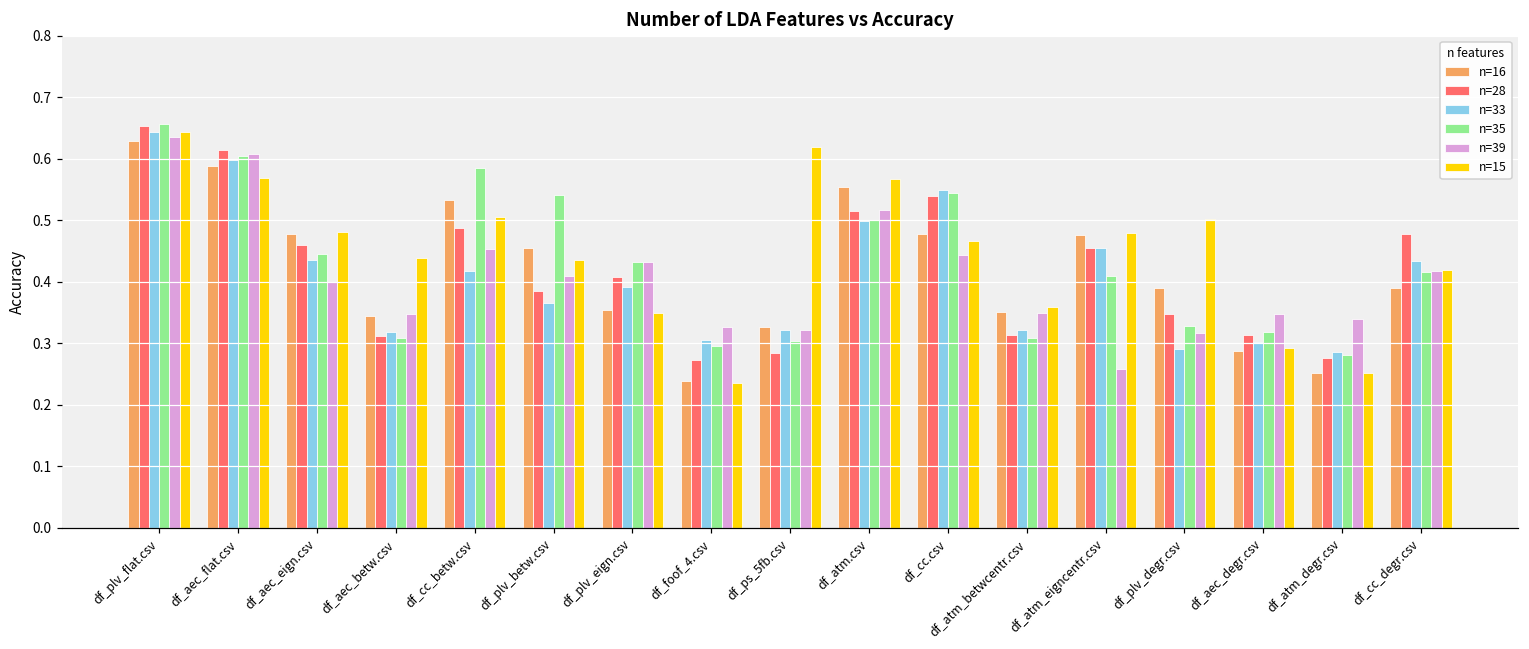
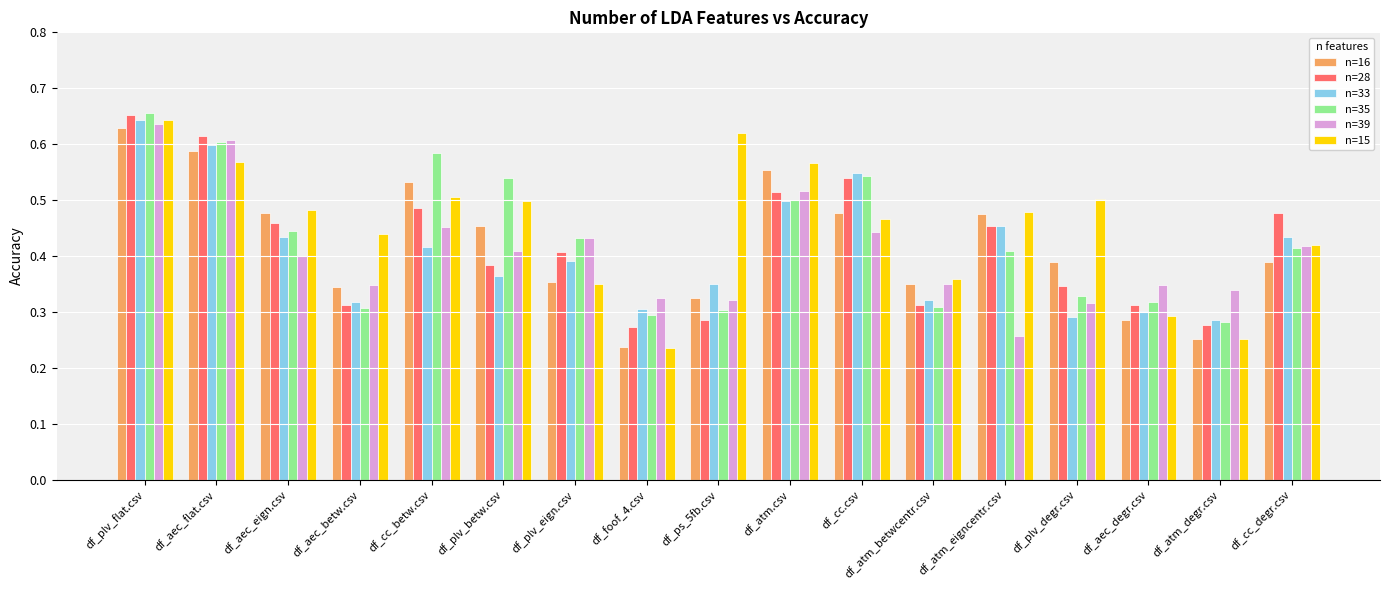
  {
    "n=33": {
      "df_plv_flat.csv": 0.64,
      "df_aec_flat.csv": 0.60,
      "df_aec_eign.csv": 0.43,
      "df_aec_betw.csv": 0.32,
      "df_cc_betw.csv": 0.42,
      "df_plv_betw.csv": 0.36,
      "df_plv_eign.csv": 0.39,
      "df_foof_4.csv": 0.31,
-     "df_ps_5fb.csv": 0.32,
+     "df_ps_5fb.csv": 0.35,
      "df_atm.csv": 0.50,
      "df_cc.csv": 0.55,
      "df_atm_betwcentr.csv": 0.32,
      "df_atm_eigncentr.csv": 0.45,
      "df_plv_degr.csv": 0.29,
      "df_aec_degr.csv": 0.30,
      "df_atm_degr.csv": 0.29,
      "df_cc_degr.csv": 0.43
    },
    "n=35": {
      "df_plv_flat.csv": 0.66,
      "df_aec_flat.csv": 0.60,
      "df_aec_eign.csv": 0.45,
      "df_aec_betw.csv": 0.31,
      "df_cc_betw.csv": 0.58,
      "df_plv_betw.csv": 0.54,
      "df_plv_eign.csv": 0.43,
      "df_foof_4.csv": 0.30,
      "df_ps_5fb.csv": 0.30,
      "df_atm.csv": 0.50,
      "df_cc.csv": 0.54,
      "df_atm_betwcentr.csv": 0.31,
      "df_atm_eigncentr.csv": 0.41,
      "df_plv_degr.csv": 0.33,
      "df_aec_degr.csv": 0.32,
      "df_atm_degr.csv": 0.28,
      "df_cc_degr.csv": 0.42
    },
    "n=39": {
      "df_plv_flat.csv": 0.64,
      "df_aec_flat.csv": 0.61,
      "df_aec_eign.csv": 0.40,
      "df_aec_betw.csv": 0.35,
      "df_cc_betw.csv": 0.45,
      "df_plv_betw.csv": 0.41,
      "df_plv_eign.csv": 0.43,
      "df_foof_4.csv": 0.33,
      "df_ps_5fb.csv": 0.32,
      "df_atm.csv": 0.52,
      "df_cc.csv": 0.44,
      "df_atm_betwcentr.csv": 0.35,
      "df_atm_eigncentr.csv": 0.26,
      "df_plv_degr.csv": 0.32,
      "df_aec_degr.csv": 0.35,
      "df_atm_degr.csv": 0.34,
      "df_cc_degr.csv": 0.42
    },
    "n=15": {
      "df_plv_flat.csv": 0.64,
      "df_aec_flat.csv": 0.57,
      "df_aec_eign.csv": 0.48,
      "df_aec_betw.csv": 0.44,
      "df_cc_betw.csv": 0.51,
-     "df_plv_betw.csv": 0.44,
+     "df_plv_betw.csv": 0.50,
      "df_plv_eign.csv": 0.35,
      "df_foof_4.csv": 0.24,
      "df_ps_5fb.csv": 0.62,
      "df_atm.csv": 0.57,
      "df_cc.csv": 0.47,
      "df_atm_betwcentr.csv": 0.36,
      "df_atm_eigncentr.csv": 0.48,
      "df_plv_degr.csv": 0.50,
      "df_aec_degr.csv": 0.29,
      "df_atm_degr.csv": 0.25,
      "df_cc_degr.csv": 0.42
    }
  }
